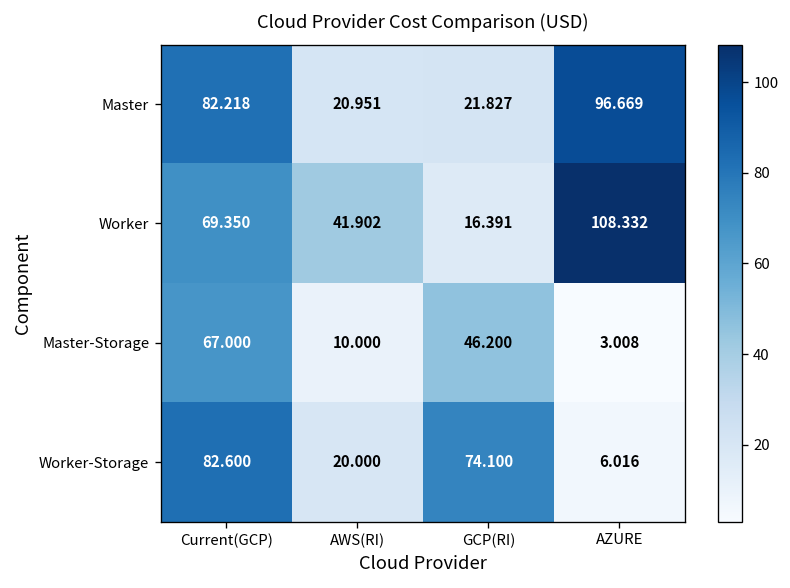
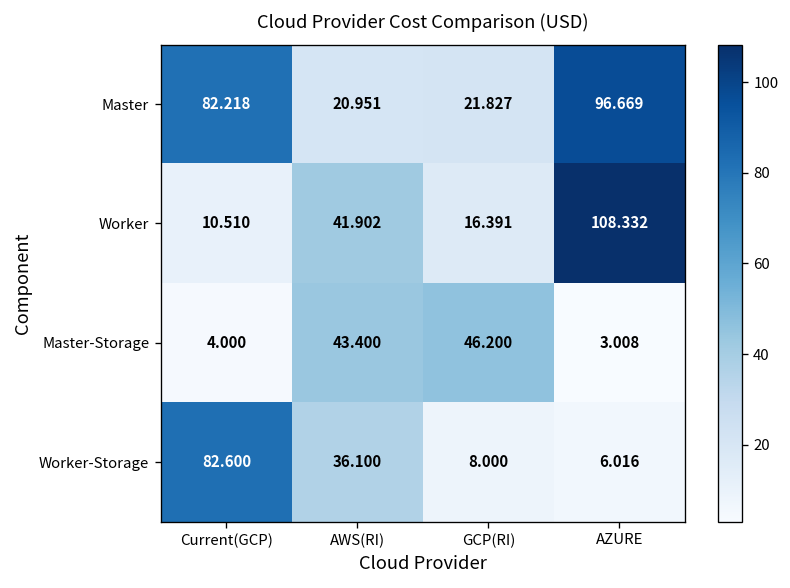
  {
    "Master": {
      "Current(GCP)": 82.218,
      "AWS(RI)": 20.951,
      "GCP(RI)": 21.827,
      "AZURE": 96.669
    },
    "Worker": {
-     "Current(GCP)": 69.350,
+     "Current(GCP)": 10.510,
      "AWS(RI)": 41.902,
      "GCP(RI)": 16.391,
      "AZURE": 108.332
    },
    "Master-Storage": {
-     "Current(GCP)": 67.000,
-     "AWS(RI)": 10.000,
+     "Current(GCP)": 4.000,
+     "AWS(RI)": 43.400,
      "GCP(RI)": 46.200,
      "AZURE": 3.008
    },
    "Worker-Storage": {
      "Current(GCP)": 82.600,
-     "AWS(RI)": 20.000,
-     "GCP(RI)": 74.100,
+     "AWS(RI)": 36.100,
+     "GCP(RI)": 8.000,
      "AZURE": 6.016
    }
  }
